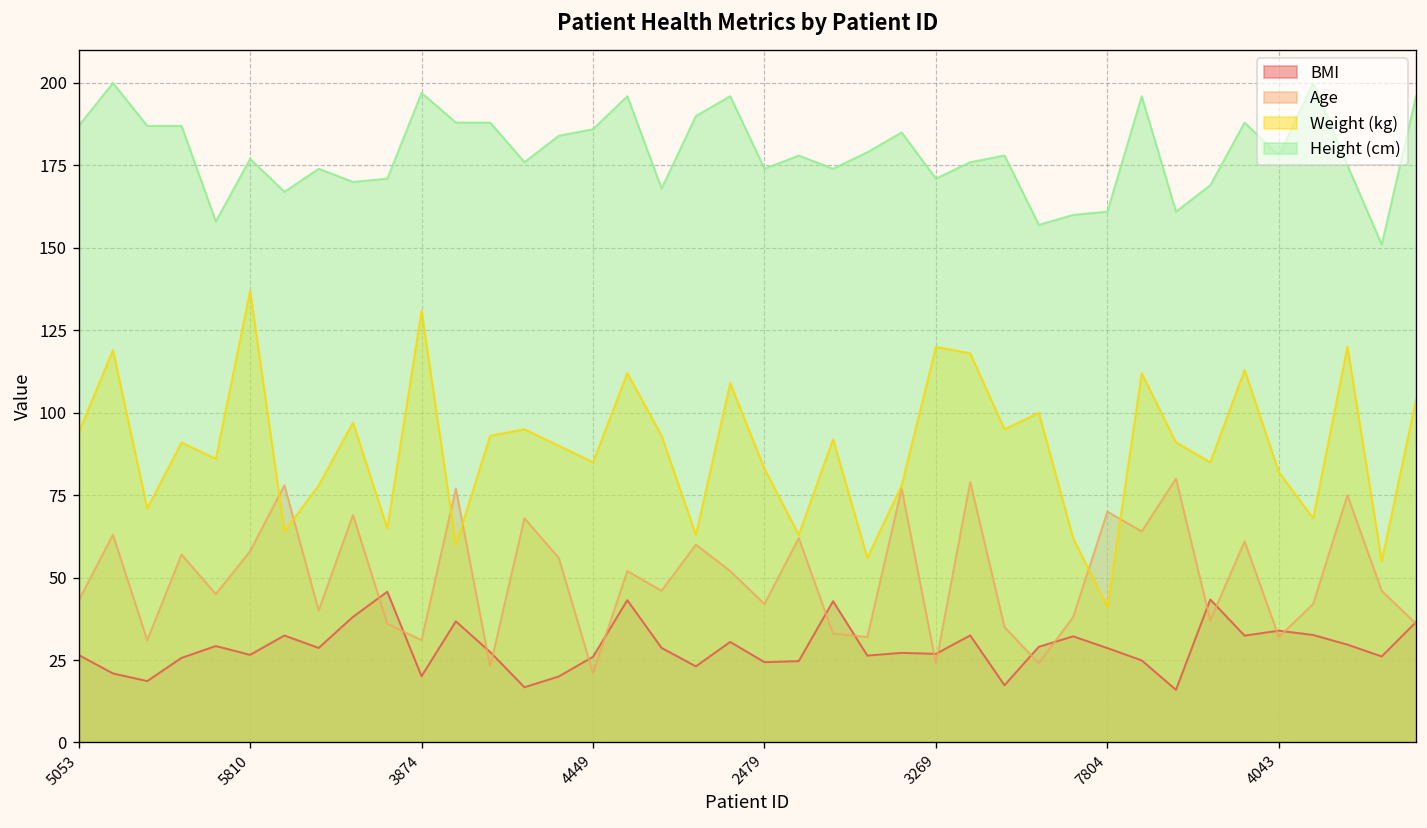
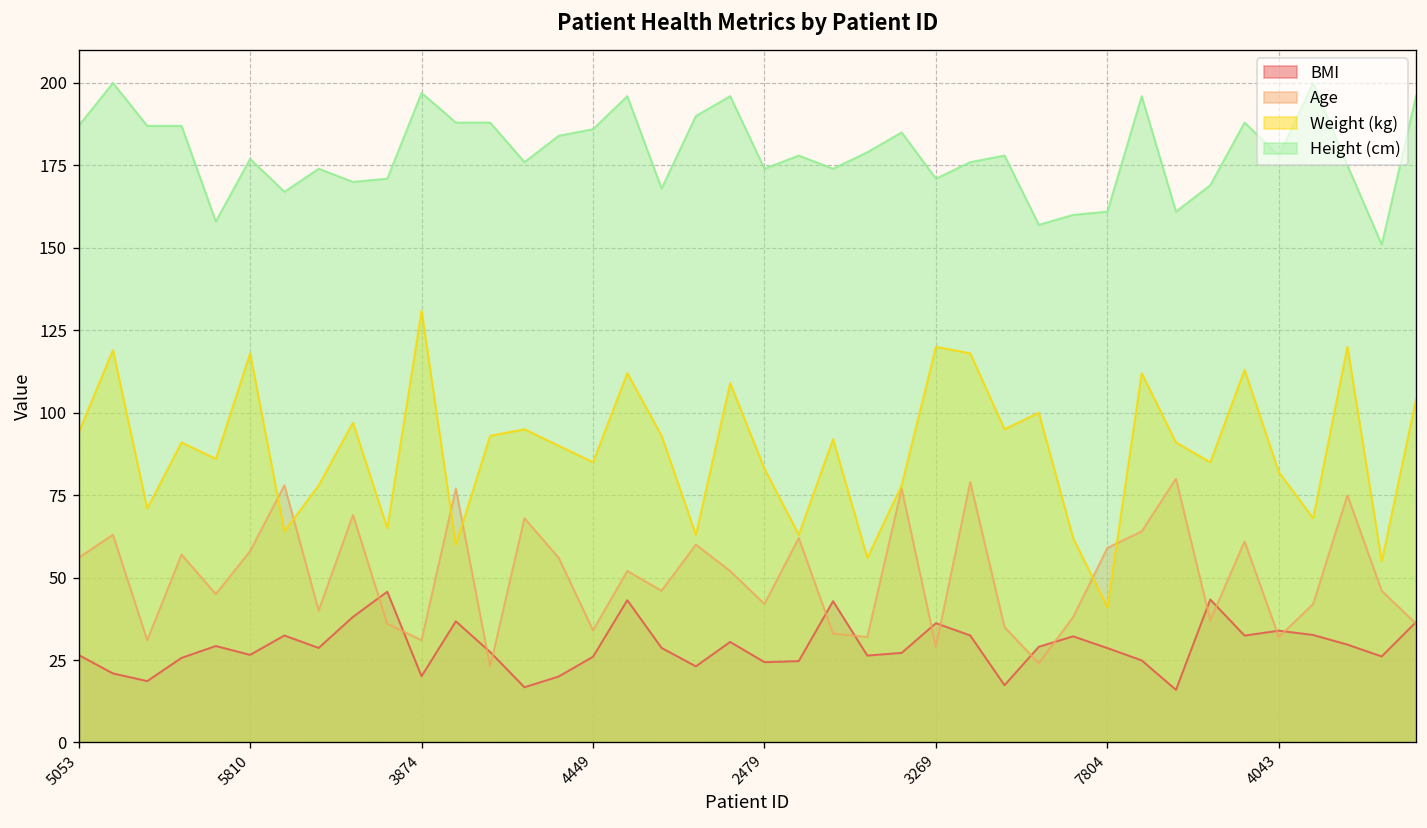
  {
    "BMI": {
      "5053": 27,
      "5810": 27,
      "3874": 20,
      "4449": 26,
      "2479": 24,
-     "3269": 27,
+     "3269": 36,
      "7804": 29,
      "4043": 34
    },
    "Age": {
-     "5053": 43,
+     "5053": 56,
      "5810": 58,
      "3874": 31,
-     "4449": 21,
+     "4449": 34,
      "2479": 42,
-     "3269": 24,
-     "7804": 70,
+     "3269": 29,
+     "7804": 59,
      "4043": 32
    },
    "Weight (kg)": {
      "5053": 94,
-     "5810": 137,
+     "5810": 118,
      "3874": 131,
      "4449": 85,
      "2479": 83,
      "3269": 120,
      "7804": 41,
      "4043": 82
    },
    "Height (cm)": {
      "5053": 187,
      "5810": 177,
      "3874": 197,
      "4449": 186,
      "2479": 174,
      "3269": 171,
      "7804": 161
    }
  }
